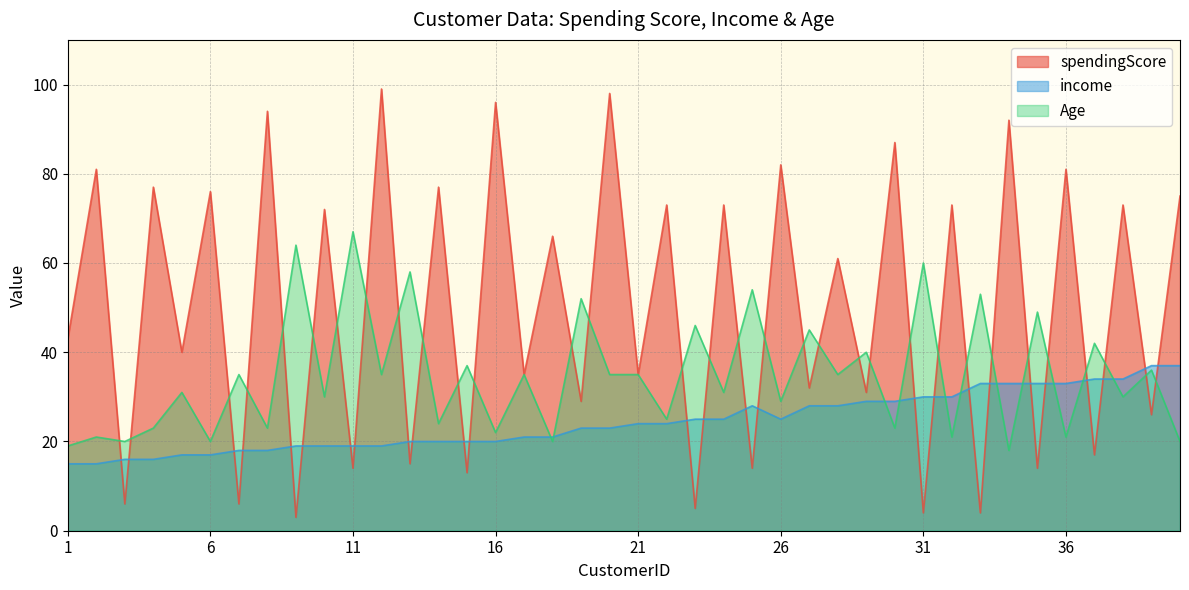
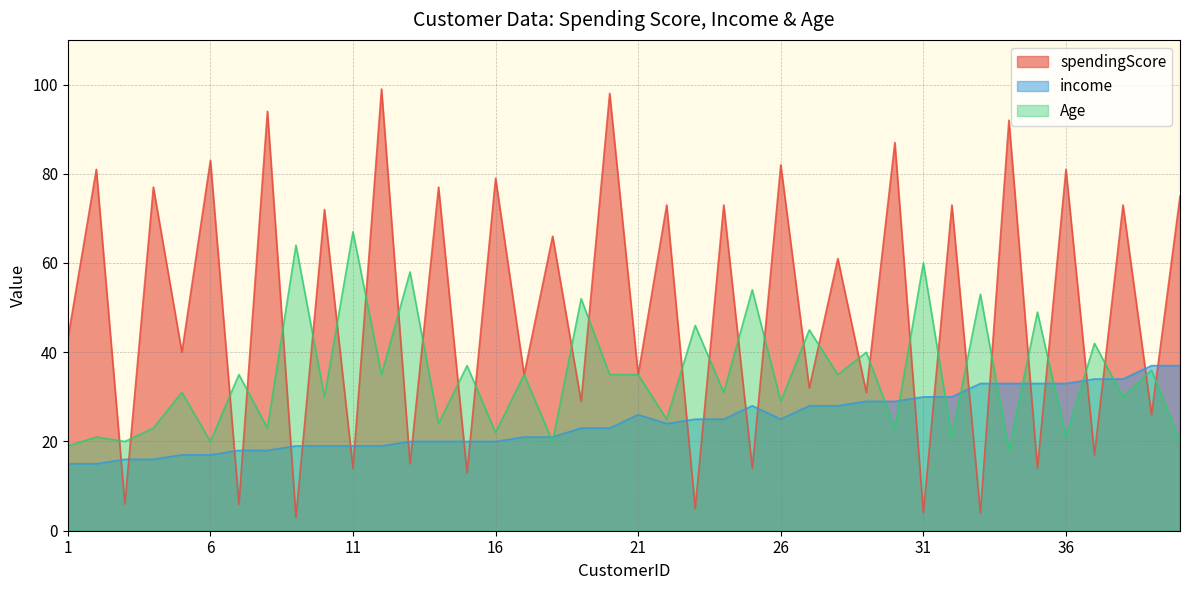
  {
    "spendingScore": {
      "1": 43,
-     "6": 76,
+     "6": 83,
      "11": 14,
-     "16": 96,
+     "16": 79,
      "26": 82,
      "31": 4,
      "36": 81
    },
    "income": {
      "1": 15,
      "6": 17,
      "11": 19,
      "16": 20,
-     "21": 24,
+     "21": 26,
      "26": 25,
      "31": 30,
      "36": 33
    },
    "Age": {
      "1": 19,
      "6": 20,
      "11": 67,
      "16": 22,
      "26": 29,
      "31": 60,
      "36": 21
    }
  }
